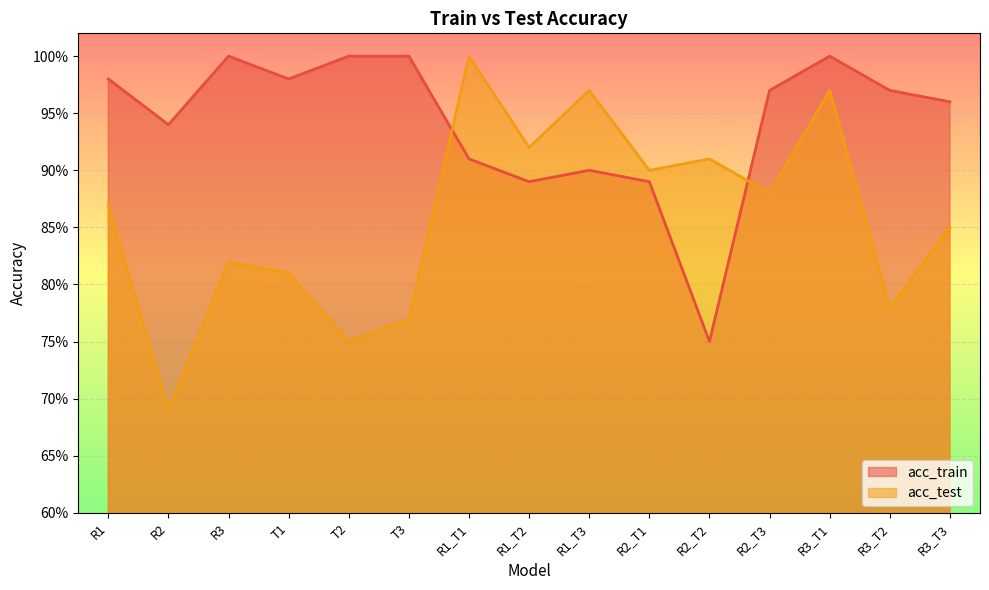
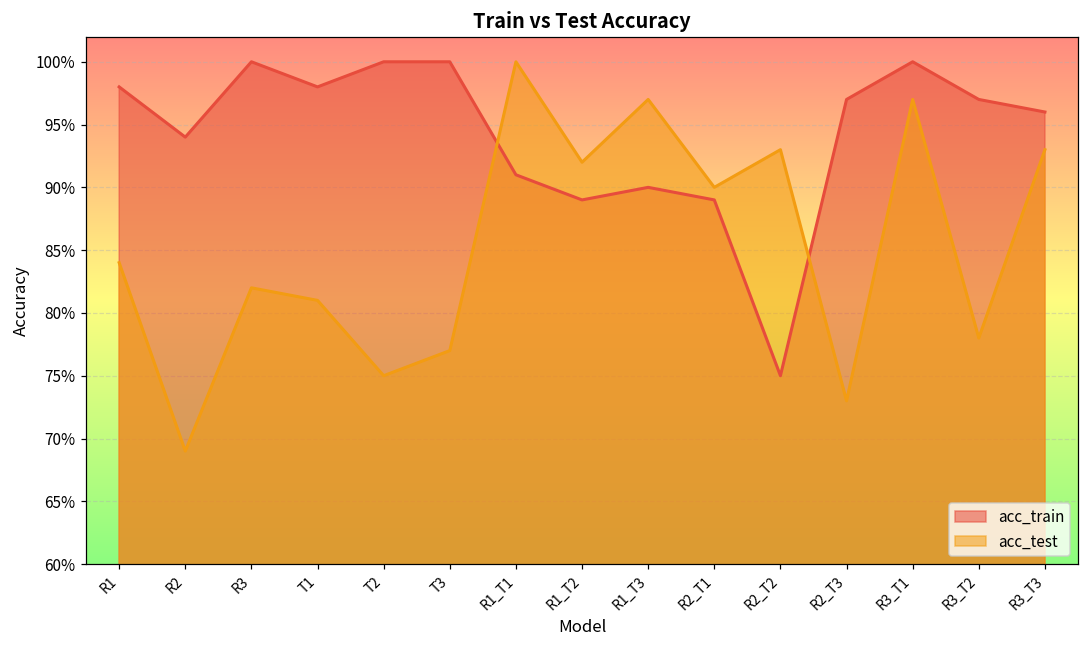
  {
    "acc_train": {
      "R1": "98.0%",
      "R2": "94.0%",
      "R3": "100.0%",
      "T1": "98.0%",
      "T2": "100.0%",
      "T3": "100.0%",
      "R1_T1": "91.0%",
      "R1_T2": "89.0%",
      "R1_T3": "90.0%",
      "R2_T1": "89.0%",
      "R2_T2": "75.0%",
      "R2_T3": "97.0%",
      "R3_T1": "100.0%",
      "R3_T2": "97.0%",
      "R3_T3": "96.0%"
    },
    "acc_test": {
-     "R1": "87.0%",
+     "R1": "84.0%",
      "R2": "69.0%",
      "R3": "82.0%",
      "T1": "81.0%",
      "T2": "75.0%",
      "T3": "77.0%",
      "R1_T1": "100.0%",
      "R1_T2": "92.0%",
      "R1_T3": "97.0%",
      "R2_T1": "90.0%",
-     "R2_T2": "91.0%",
-     "R2_T3": "88.0%",
+     "R2_T2": "93.0%",
+     "R2_T3": "73.0%",
      "R3_T1": "97.0%",
      "R3_T2": "78.0%",
-     "R3_T3": "85.0%"
+     "R3_T3": "93.0%"
    }
  }
